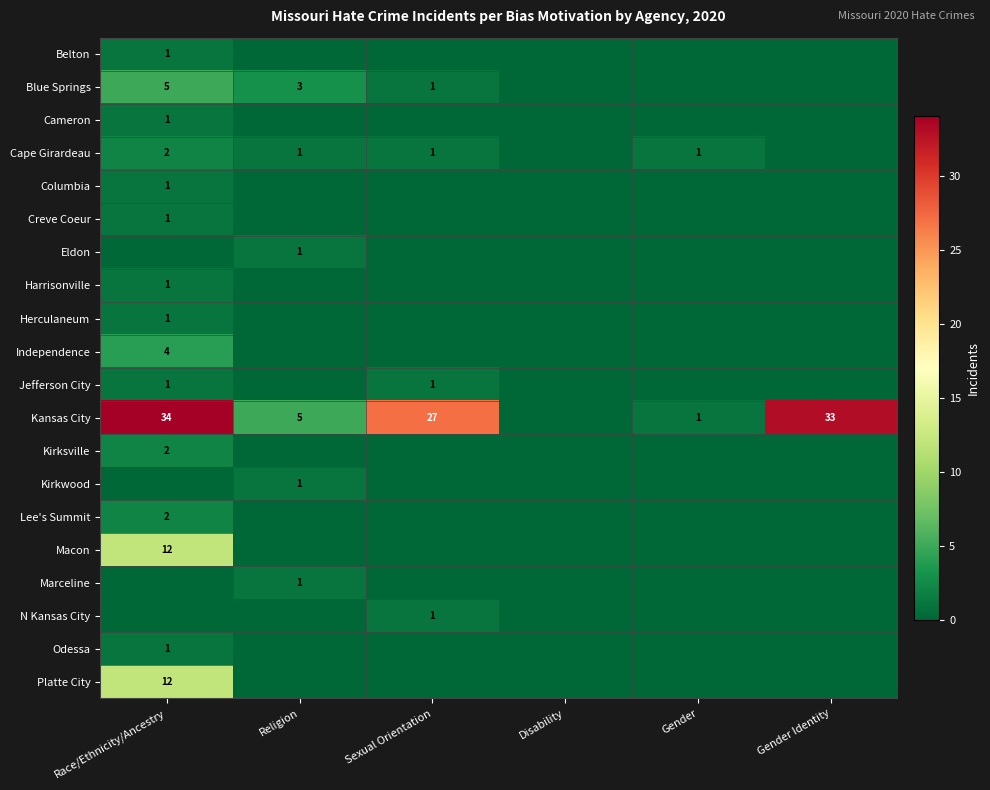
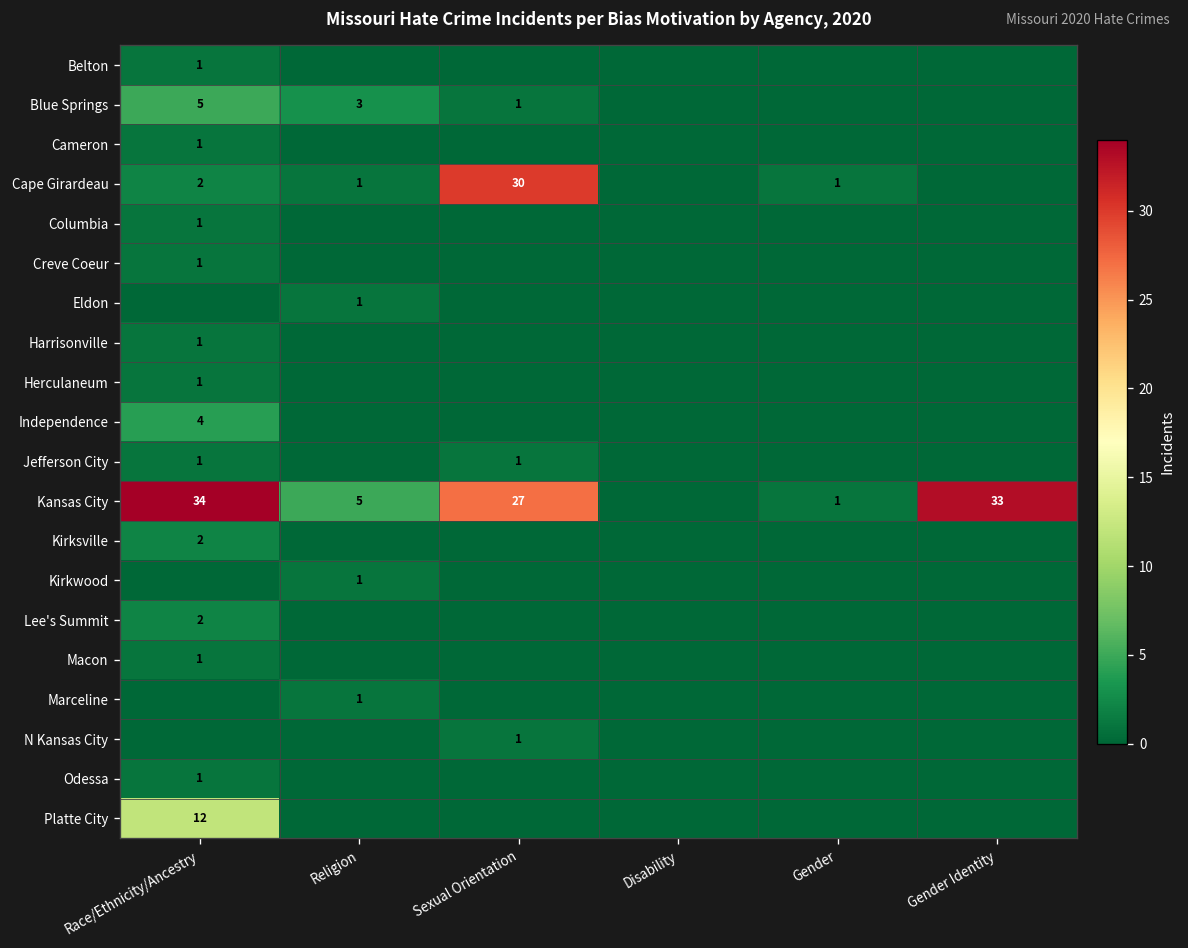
  {
    "Belton": {
      "Race/Ethnicity/Ancestry": 1
    },
    "Blue Springs": {
      "Race/Ethnicity/Ancestry": 5,
      "Religion": 3,
      "Sexual Orientation": 1
    },
    "Cameron": {
      "Race/Ethnicity/Ancestry": 1
    },
    "Cape Girardeau": {
      "Race/Ethnicity/Ancestry": 2,
      "Religion": 1,
-     "Sexual Orientation": 1,
+     "Sexual Orientation": 30,
      "Gender": 1
    },
    "Columbia": {
      "Race/Ethnicity/Ancestry": 1
    },
    "Creve Coeur": {
      "Race/Ethnicity/Ancestry": 1
    },
    "Eldon": {
      "Religion": 1
    },
    "Harrisonville": {
      "Race/Ethnicity/Ancestry": 1
    },
    "Herculaneum": {
      "Race/Ethnicity/Ancestry": 1
    },
    "Independence": {
      "Race/Ethnicity/Ancestry": 4
    },
    "Jefferson City": {
      "Race/Ethnicity/Ancestry": 1,
      "Sexual Orientation": 1
    },
    "Kansas City": {
      "Race/Ethnicity/Ancestry": 34,
      "Religion": 5,
      "Sexual Orientation": 27,
      "Gender": 1,
      "Gender Identity": 33
    },
    "Kirksville": {
      "Race/Ethnicity/Ancestry": 2
    },
    "Kirkwood": {
      "Religion": 1
    },
    "Lee's Summit": {
      "Race/Ethnicity/Ancestry": 2
    },
    "Macon": {
-     "Race/Ethnicity/Ancestry": 12
+     "Race/Ethnicity/Ancestry": 1
    },
    "Marceline": {
      "Religion": 1
    },
    "N Kansas City": {
      "Sexual Orientation": 1
    },
    "Odessa": {
      "Race/Ethnicity/Ancestry": 1
    },
    "Platte City": {
      "Race/Ethnicity/Ancestry": 12
    }
  }
